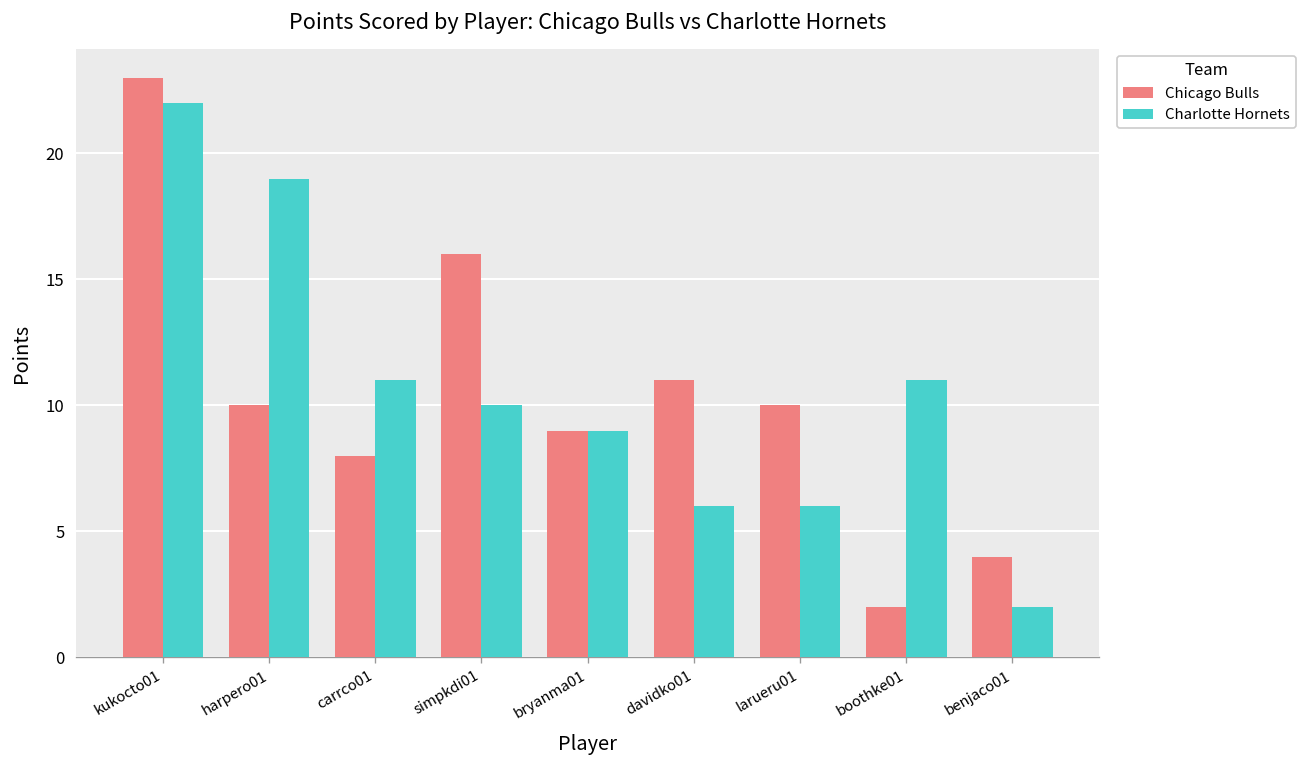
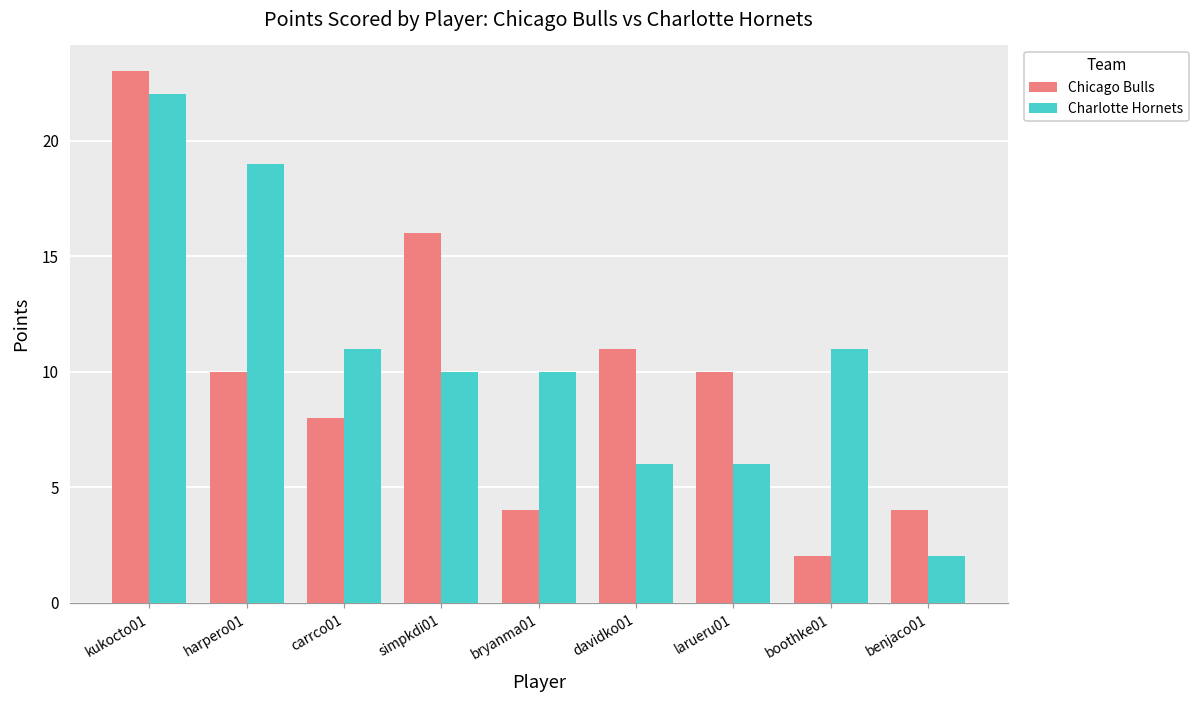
  {
    "Chicago Bulls": {
      "kukocto01": 23,
      "harpero01": 10,
      "carrco01": 8,
      "simpkdi01": 16,
-     "bryanma01": 9,
+     "bryanma01": 4,
      "davidko01": 11,
      "larueru01": 10,
      "boothke01": 2,
      "benjaco01": 4
    },
    "Charlotte Hornets": {
      "kukocto01": 22,
      "harpero01": 19,
      "carrco01": 11,
      "simpkdi01": 10,
-     "bryanma01": 9,
+     "bryanma01": 10,
      "davidko01": 6,
      "larueru01": 6,
      "boothke01": 11,
      "benjaco01": 2
    }
  }
